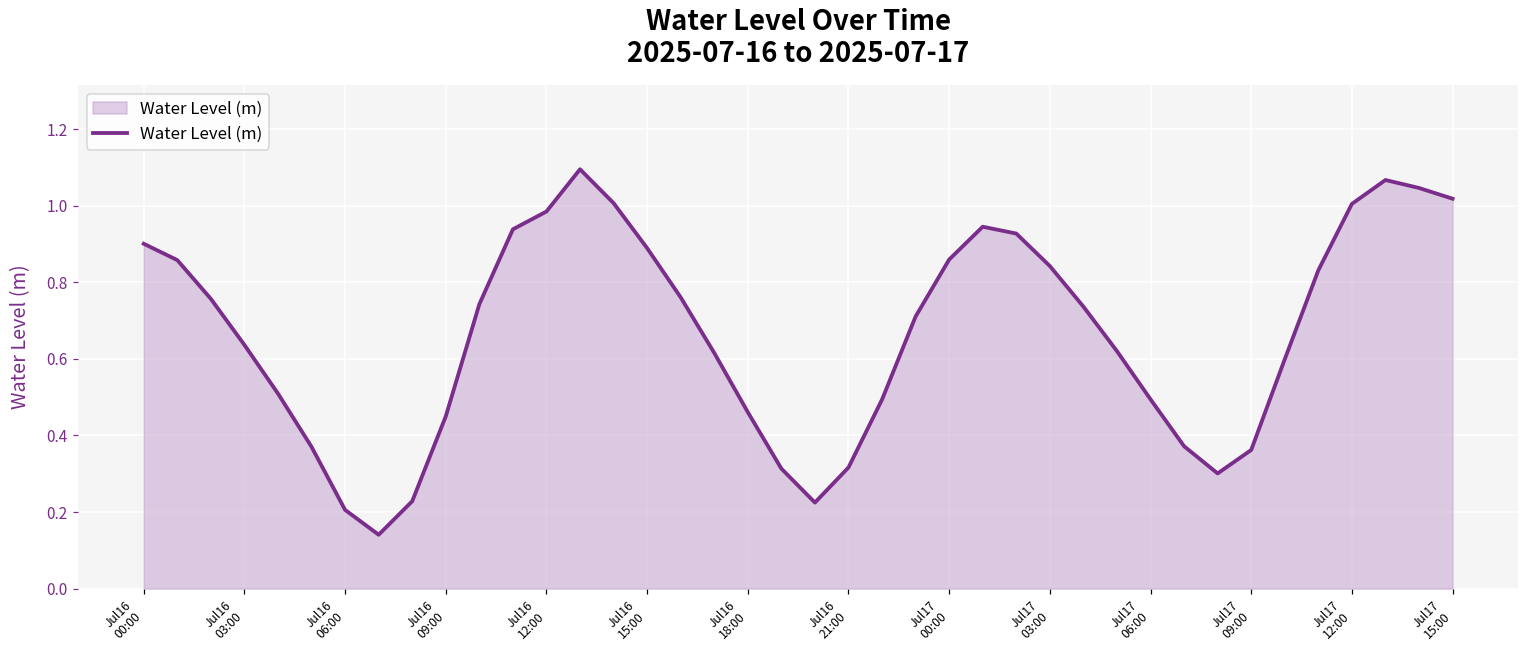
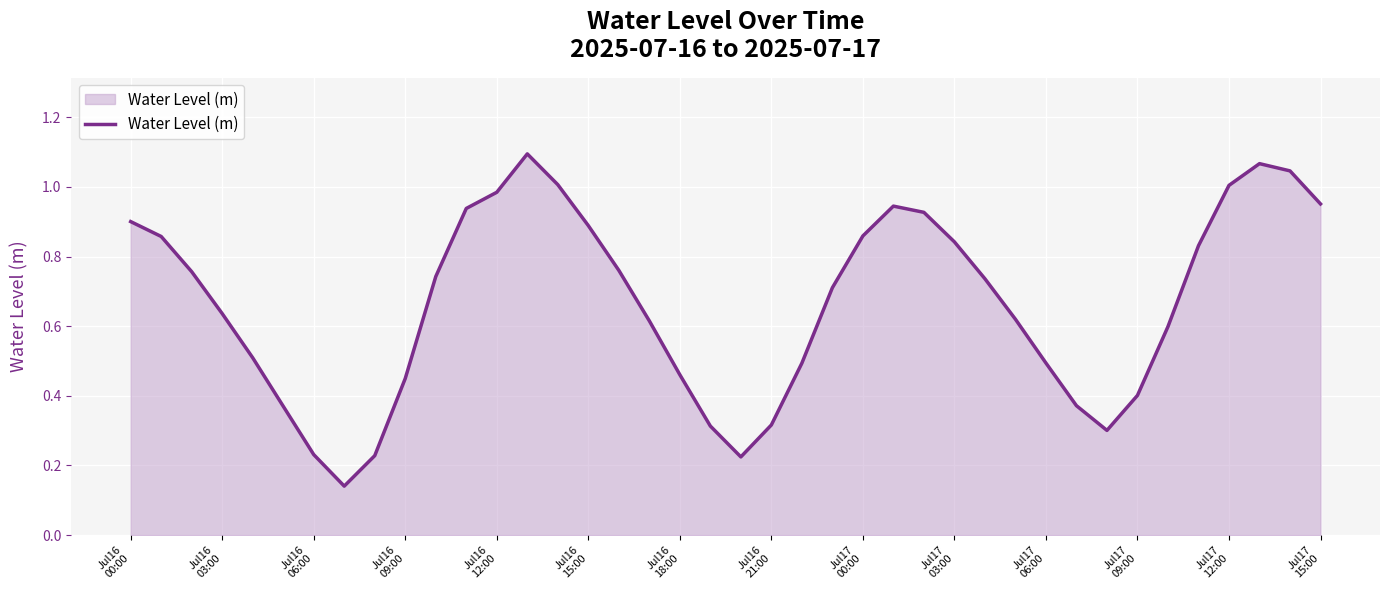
  {
    "Jul16 00:00": 0.90,
    "Jul16 03:00": 0.64,
-   "Jul16 06:00": 0.21,
+   "Jul16 06:00": 0.23,
    "Jul16 09:00": 0.45,
    "Jul16 12:00": 0.98,
    "Jul16 15:00": 0.89,
    "Jul16 18:00": 0.46,
    "Jul16 21:00": 0.32,
    "Jul17 00:00": 0.86,
    "Jul17 03:00": 0.84,
    "Jul17 06:00": 0.49,
-   "Jul17 09:00": 0.36,
+   "Jul17 09:00": 0.40,
    "Jul17 12:00": 1.00,
-   "Jul17 15:00": 1.02
+   "Jul17 15:00": 0.95
  }
